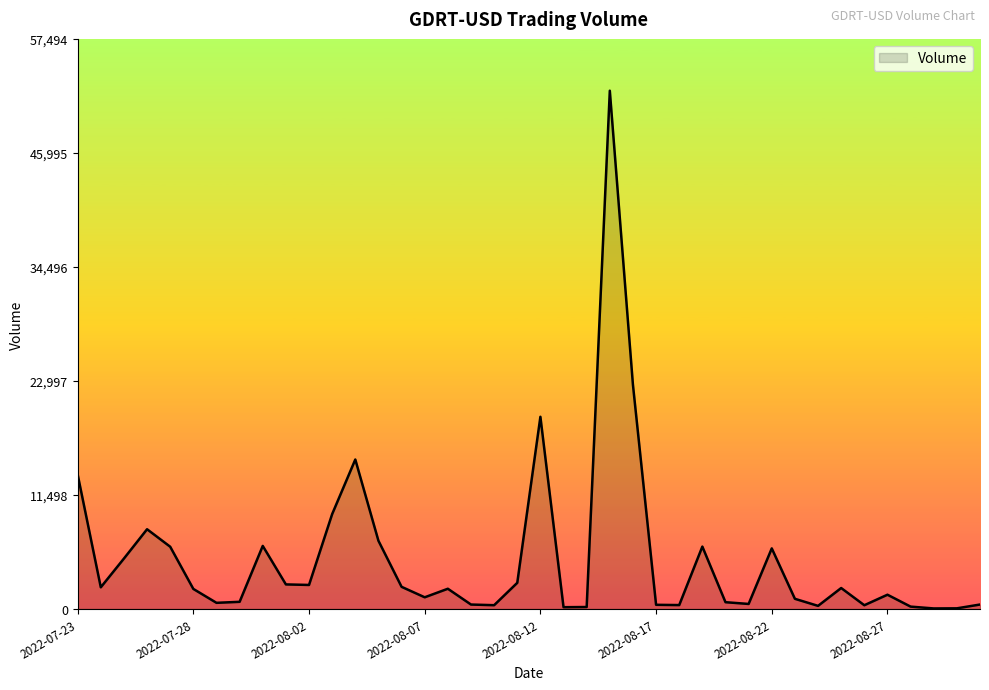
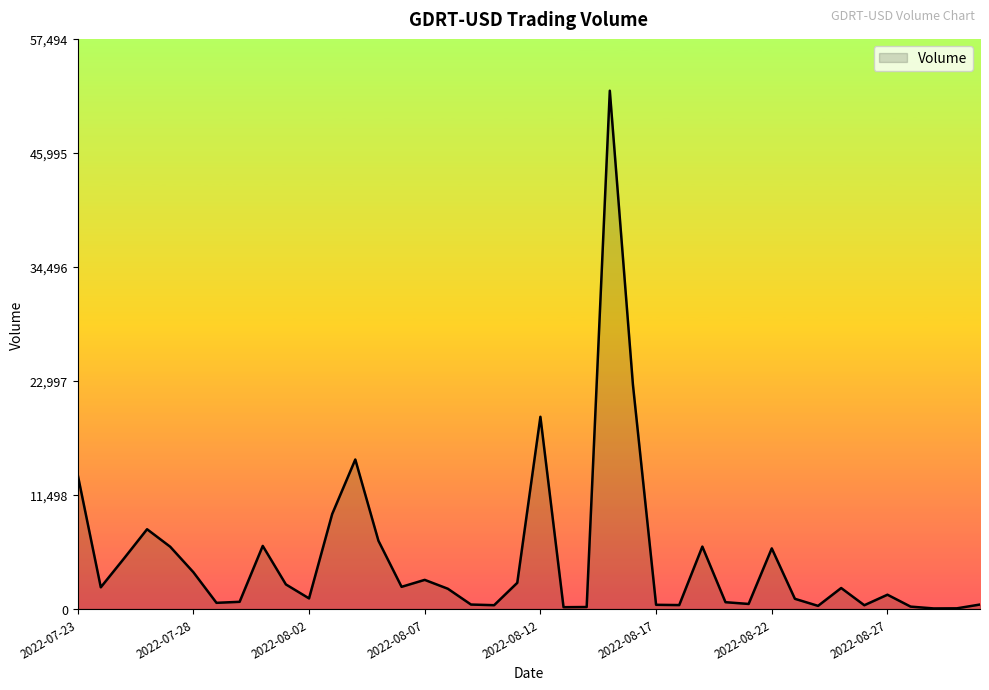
  {
    "2022-07-23": "14,000",
-   "2022-07-28": "2,000",
-   "2022-08-02": "2,000",
-   "2022-08-07": "1,000",
+   "2022-07-28": "4,000",
+   "2022-08-02": "1,000",
+   "2022-08-07": "3,000",
    "2022-08-12": "19,000",
    "2022-08-17": "0",
    "2022-08-22": "6,000",
    "2022-08-27": "1,000"
  }
